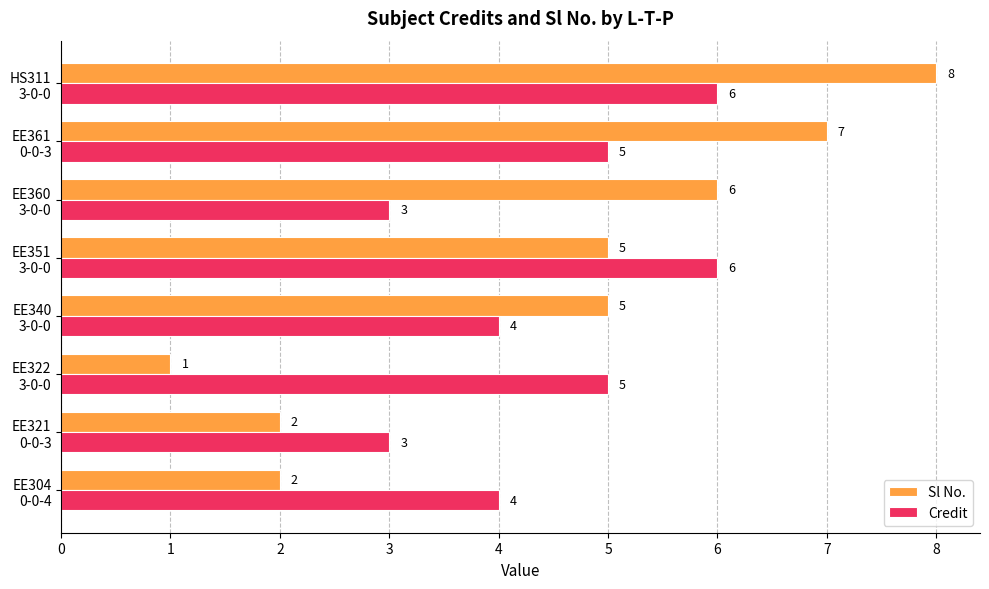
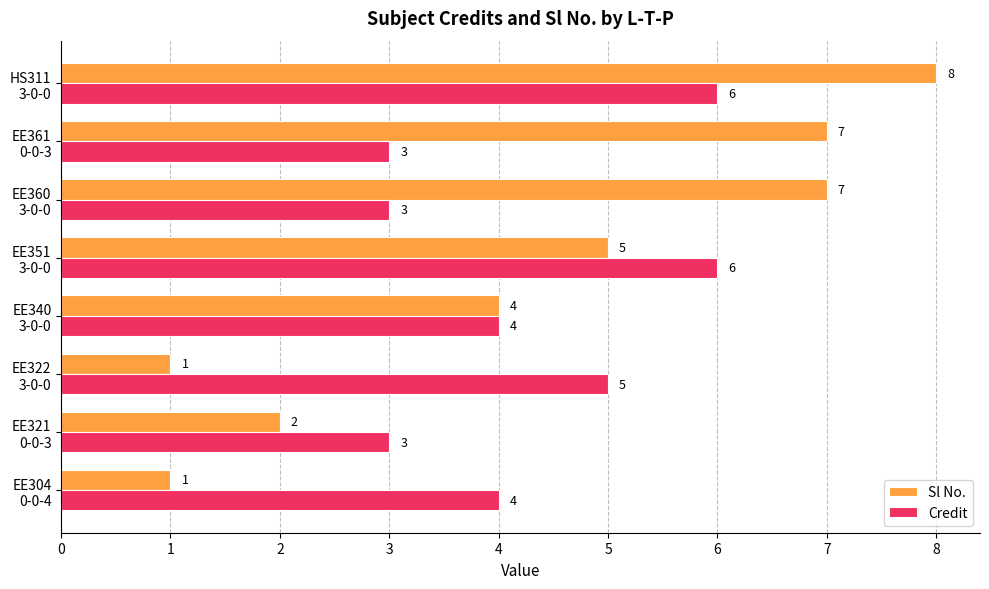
  {
    "Sl No.": {
      "HS311 3-0-0": 8,
      "EE361 0-0-3": 7,
-     "EE360 3-0-0": 6,
+     "EE360 3-0-0": 7,
      "EE351 3-0-0": 5,
-     "EE340 3-0-0": 5,
+     "EE340 3-0-0": 4,
      "EE322 3-0-0": 1,
      "EE321 0-0-3": 2,
-     "EE304 0-0-4": 2
+     "EE304 0-0-4": 1
    },
    "Credit": {
      "HS311 3-0-0": 6,
-     "EE361 0-0-3": 5,
+     "EE361 0-0-3": 3,
      "EE360 3-0-0": 3,
      "EE351 3-0-0": 6,
      "EE340 3-0-0": 4,
      "EE322 3-0-0": 5,
      "EE321 0-0-3": 3,
      "EE304 0-0-4": 4
    }
  }
